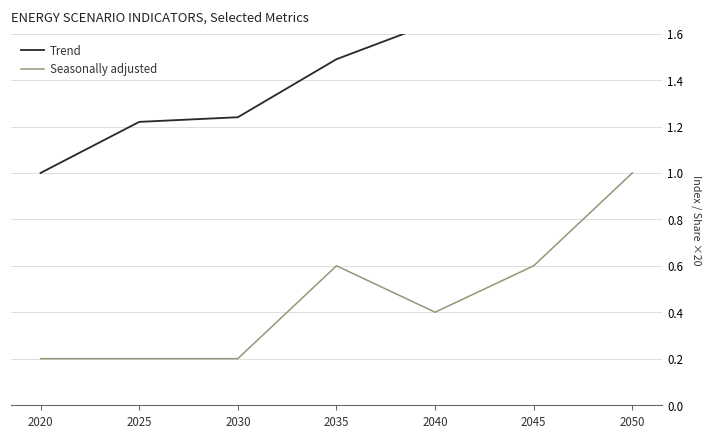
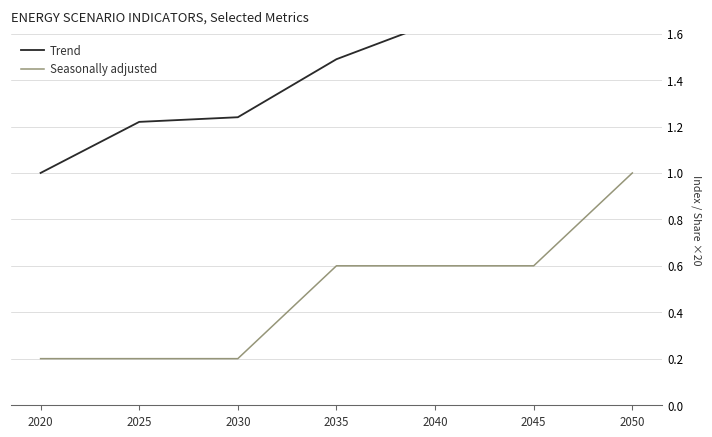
  {
    "Trend": {
      "2020": 1.00,
      "2025": 1.22,
      "2030": 1.24,
      "2035": 1.49
    },
    "Seasonally adjusted": {
      "2020": 0.20,
      "2025": 0.20,
      "2030": 0.20,
      "2035": 0.60,
-     "2040": 0.40,
+     "2040": 0.60,
      "2045": 0.60,
      "2050": 1.00
    }
  }
